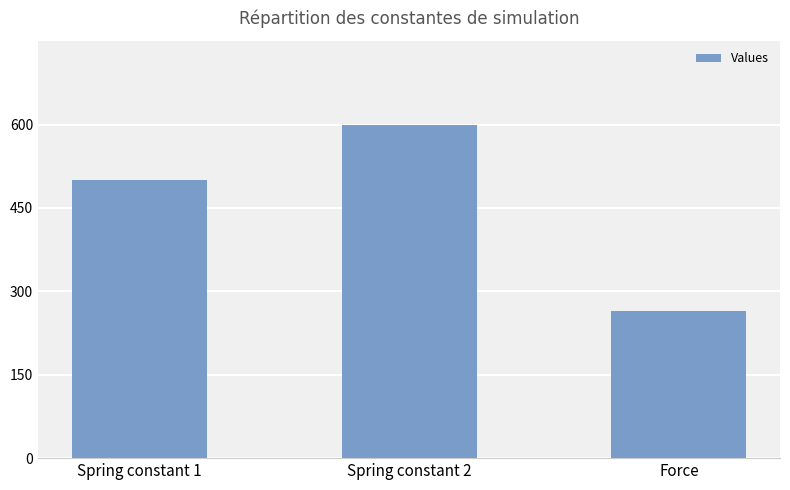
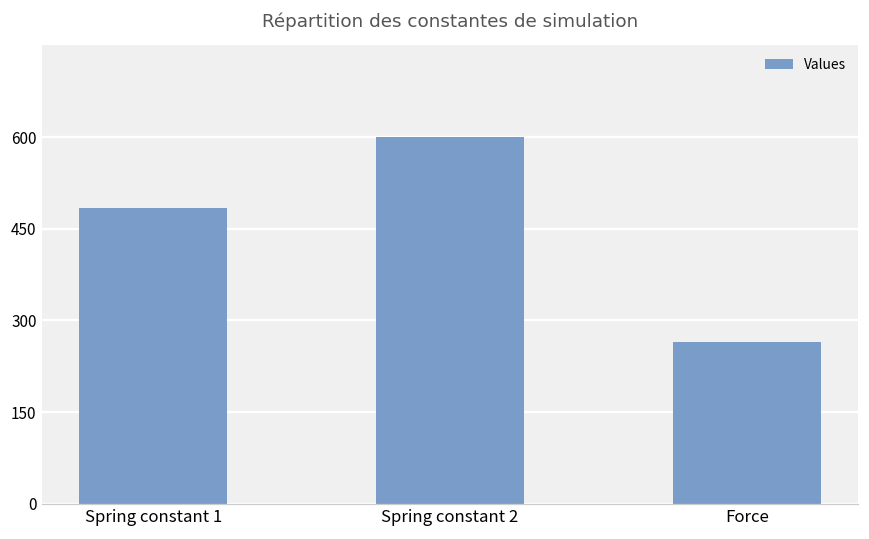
  {
-   "Spring constant 1": 500,
+   "Spring constant 1": 480,
    "Spring constant 2": 600,
    "Force": 270
  }
